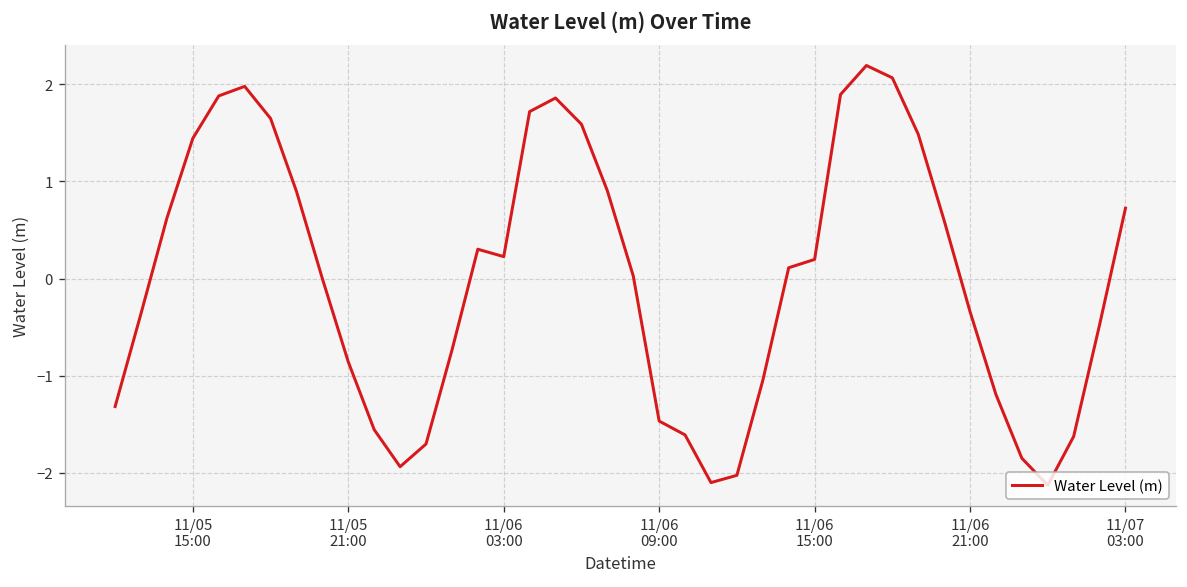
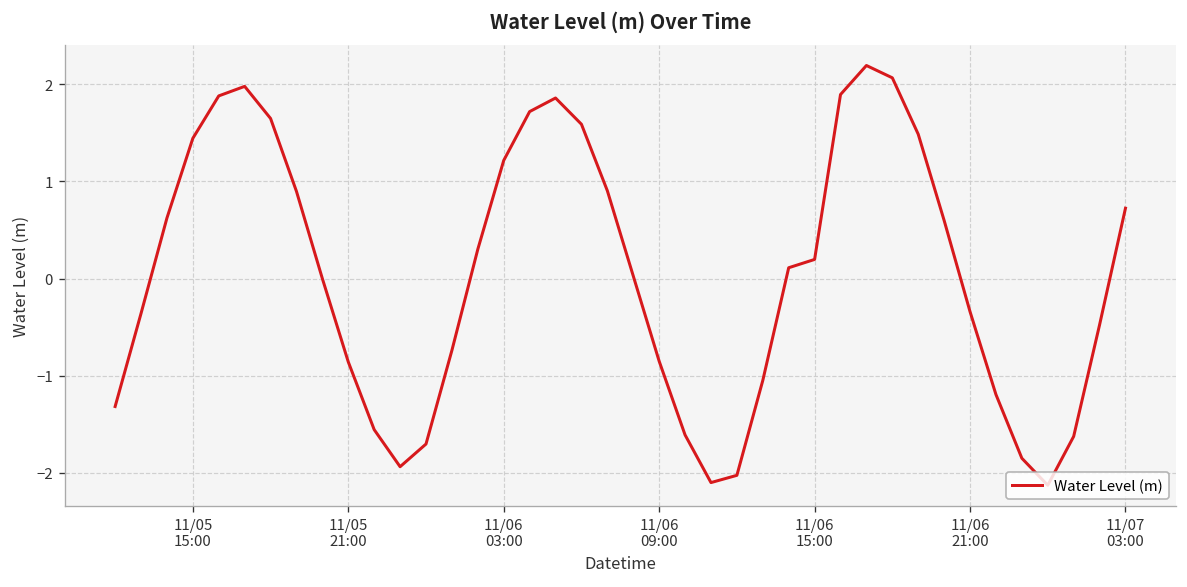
  {
    "11/05 15:00": 1.4,
    "11/05 21:00": -0.9,
-   "11/06 03:00": 0.2,
-   "11/06 09:00": -1.5,
+   "11/06 03:00": 1.2,
+   "11/06 09:00": -0.9,
    "11/06 15:00": 0.2,
    "11/06 21:00": -0.3,
    "11/07 03:00": 0.7
  }
